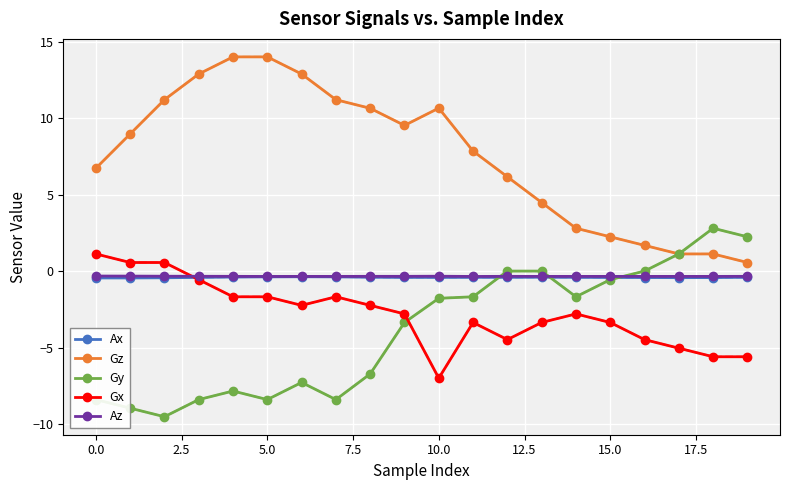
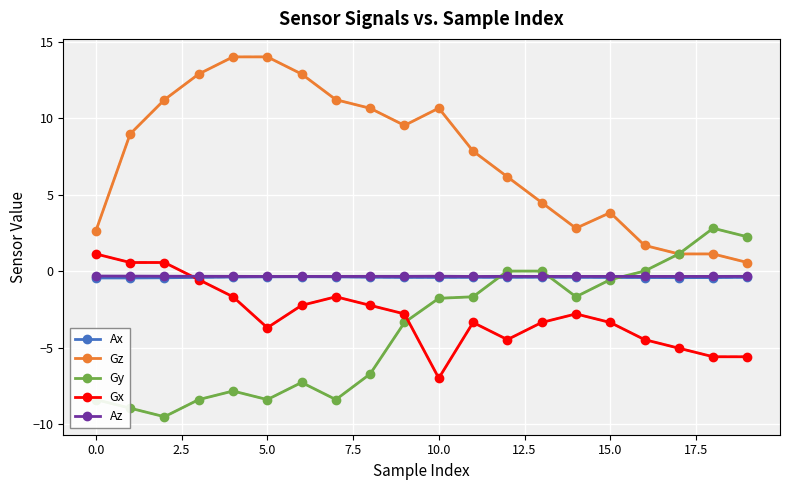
  {
    "Gz": {
-     "0.0": 6.7,
+     "0.0": 2.6,
      "5.0": 14.0,
      "10.0": 10.7,
-     "15.0": 2.2
+     "15.0": 3.8
    },
    "Gy": {
      "5.0": -8.4,
      "10.0": -1.8
    },
    "Gx": {
      "0.0": 1.1,
-     "5.0": -1.7,
+     "5.0": -3.7,
      "10.0": -7.0,
      "15.0": -3.4
    }
  }
